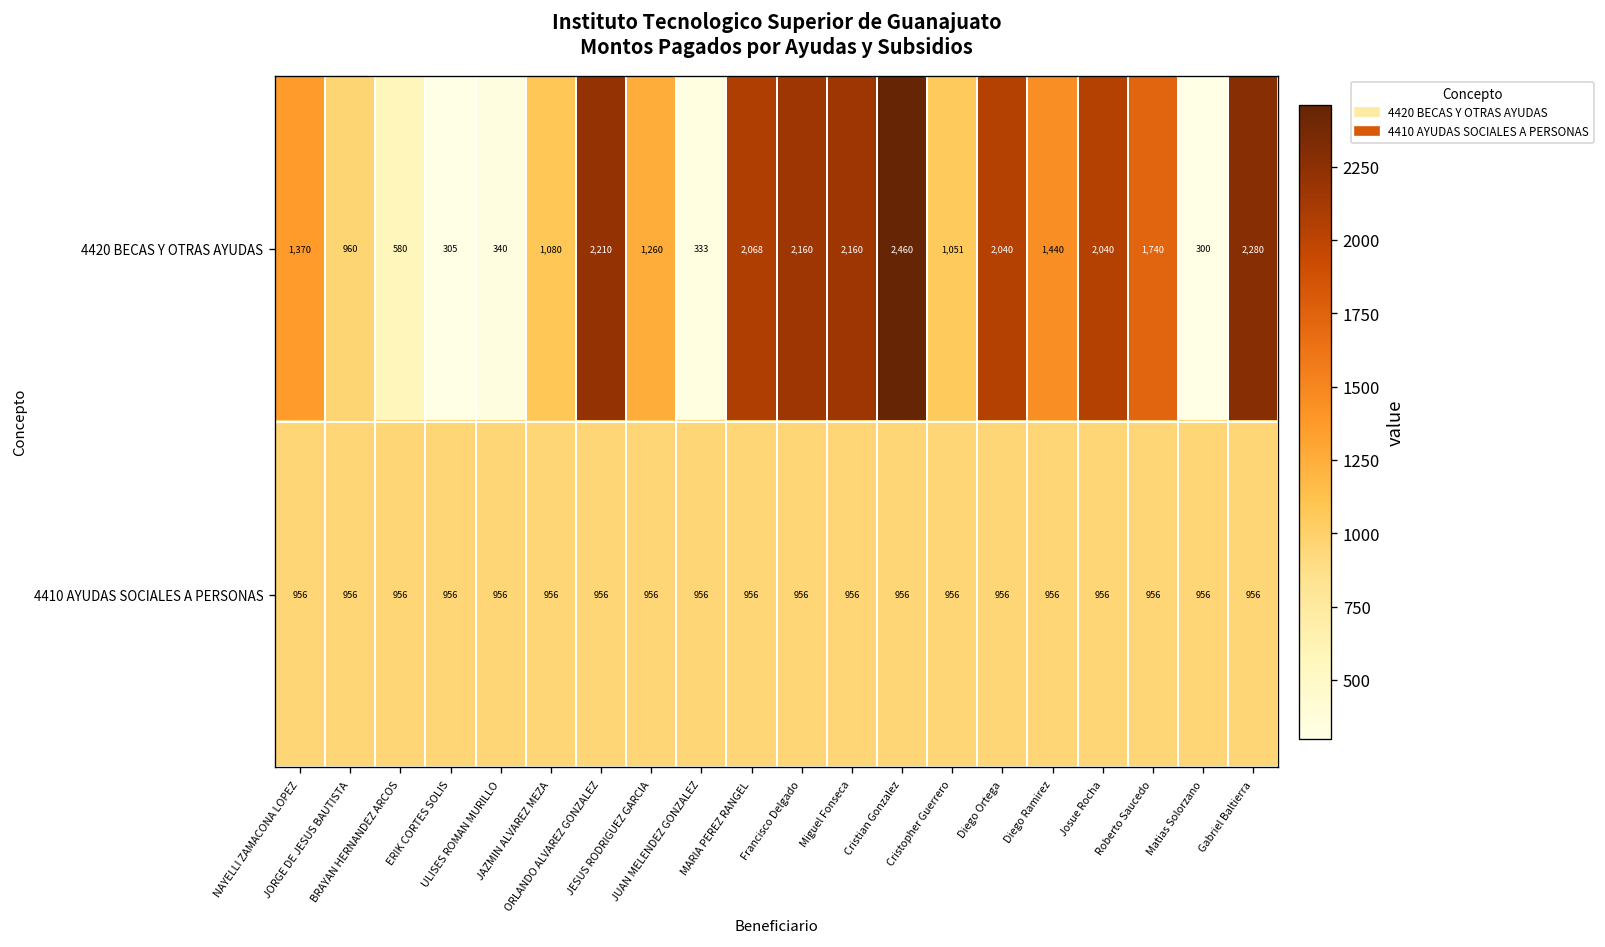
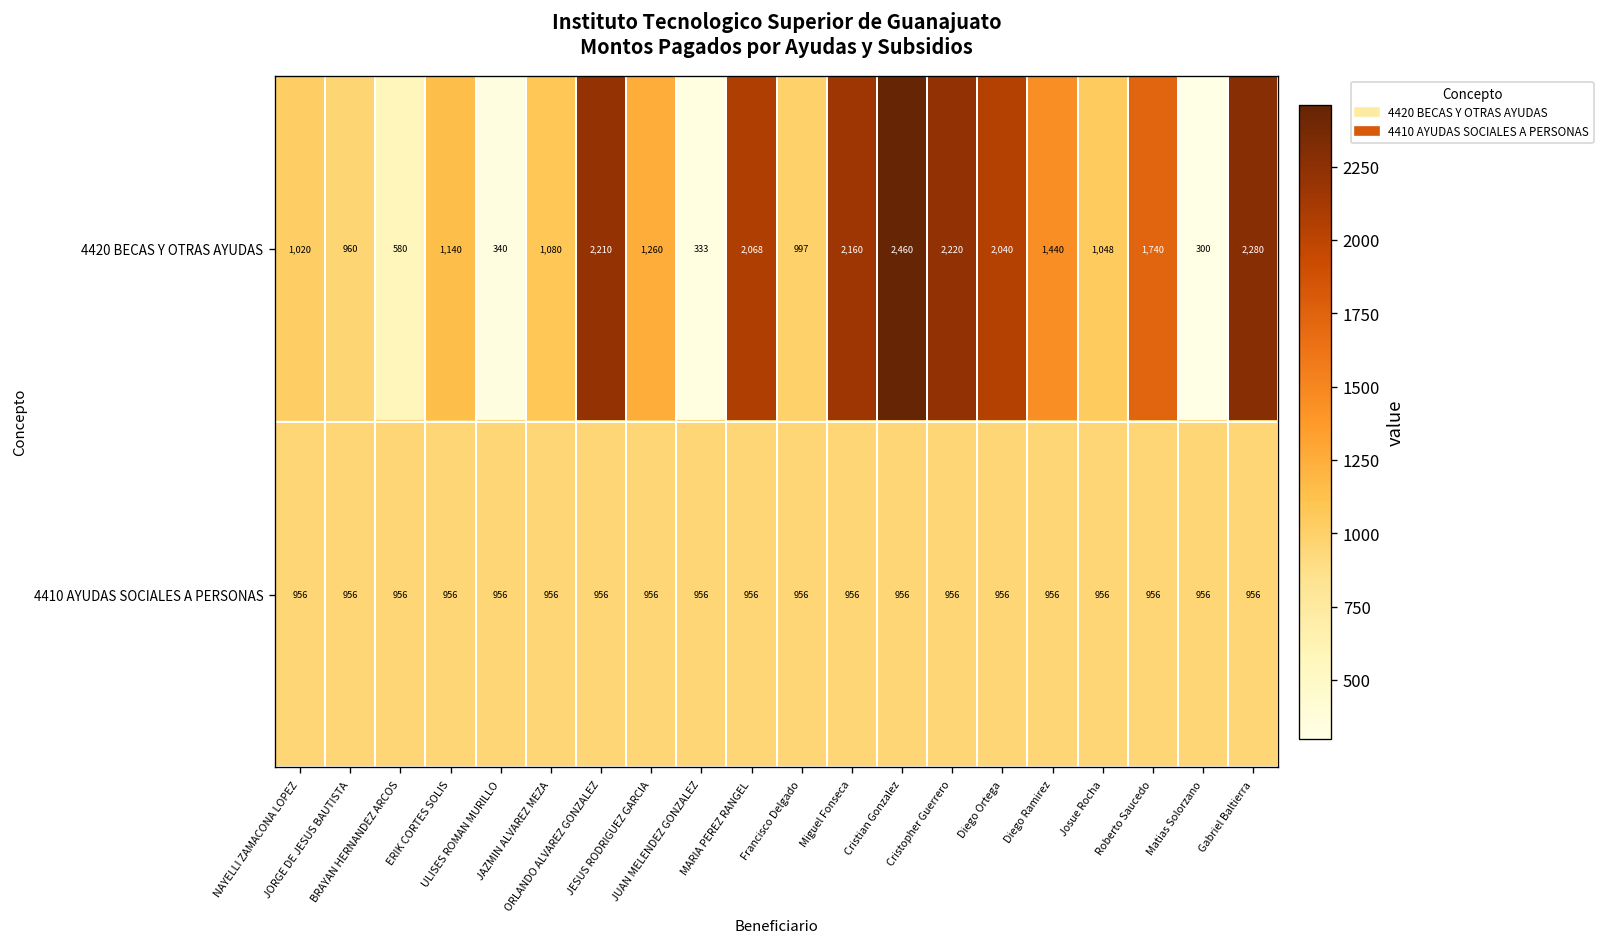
  {
    "4420 BECAS Y OTRAS AYUDAS": {
-     "NAYELLI ZAMACONA LOPEZ": "1,370",
+     "NAYELLI ZAMACONA LOPEZ": "1,020",
      "JORGE DE JESUS BAUTISTA": "960",
      "BRAYAN HERNANDEZ ARCOS": "580",
-     "ERIK CORTES SOLIS": "305",
+     "ERIK CORTES SOLIS": "1,140",
      "ULISES ROMAN MURILLO": "340",
      "JAZMIN ALVAREZ MEZA": "1,080",
      "ORLANDO ALVAREZ GONZALEZ": "2,210",
      "JESUS RODRIGUEZ GARCIA": "1,260",
      "JUAN MELENDEZ GONZALEZ": "333",
      "MARIA PEREZ RANGEL": "2,068",
-     "Francisco Delgado": "2,160",
+     "Francisco Delgado": "997",
      "Miguel Fonseca": "2,160",
      "Cristian Gonzalez": "2,460",
-     "Cristopher Guerrero": "1,051",
+     "Cristopher Guerrero": "2,220",
      "Diego Ortega": "2,040",
      "Diego Ramirez": "1,440",
-     "Josue Rocha": "2,040",
+     "Josue Rocha": "1,048",
      "Roberto Saucedo": "1,740",
      "Matias Solorzano": "300",
      "Gabriel Baltierra": "2,280"
    },
    "4410 AYUDAS SOCIALES A PERSONAS": {
      "NAYELLI ZAMACONA LOPEZ": "956",
      "JORGE DE JESUS BAUTISTA": "956",
      "BRAYAN HERNANDEZ ARCOS": "956",
      "ERIK CORTES SOLIS": "956",
      "ULISES ROMAN MURILLO": "956",
      "JAZMIN ALVAREZ MEZA": "956",
      "ORLANDO ALVAREZ GONZALEZ": "956",
      "JESUS RODRIGUEZ GARCIA": "956",
      "JUAN MELENDEZ GONZALEZ": "956",
      "MARIA PEREZ RANGEL": "956",
      "Francisco Delgado": "956",
      "Miguel Fonseca": "956",
      "Cristian Gonzalez": "956",
      "Cristopher Guerrero": "956",
      "Diego Ortega": "956",
      "Diego Ramirez": "956",
      "Josue Rocha": "956",
      "Roberto Saucedo": "956",
      "Matias Solorzano": "956",
      "Gabriel Baltierra": "956"
    }
  }
